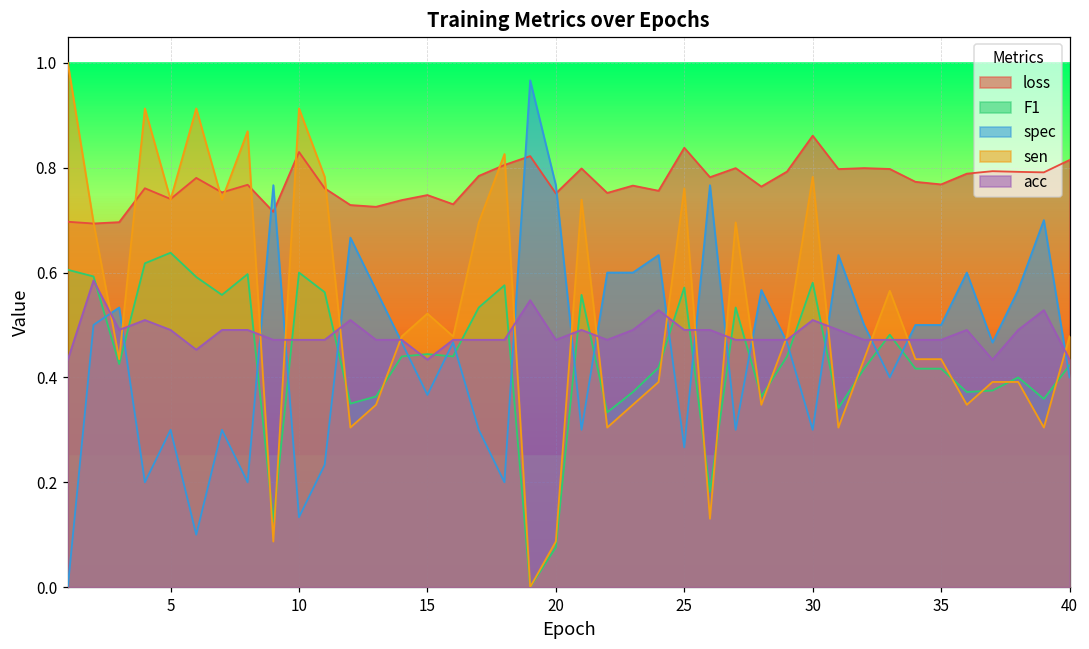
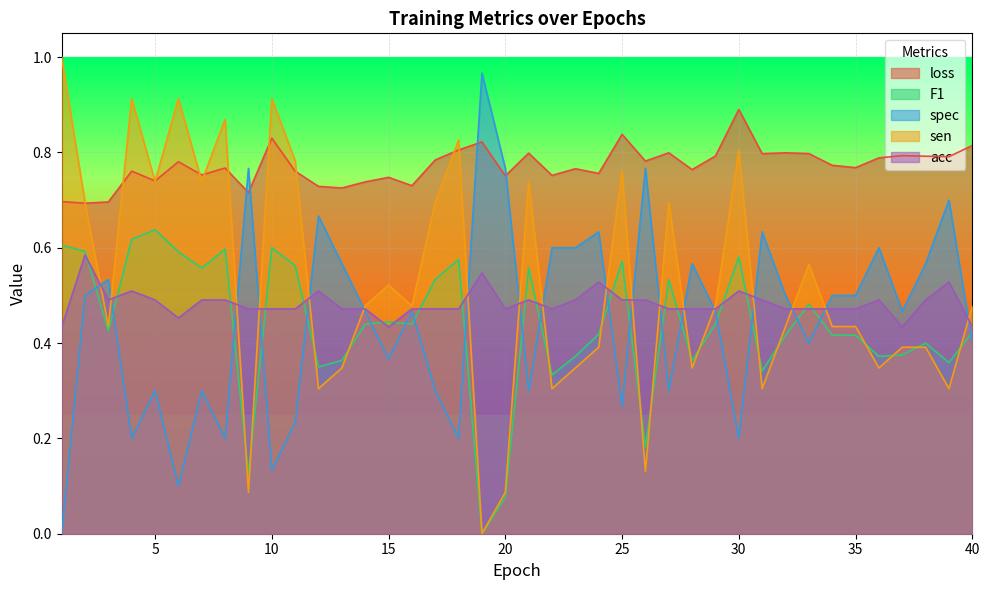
  {
    "loss": {
      "10": 0.83,
      "15": 0.75,
      "20": 0.75,
      "25": 0.84,
-     "30": 0.86,
+     "30": 0.89,
      "35": 0.77,
      "40": 0.81
    },
    "F1": {
      "5": 0.64,
      "10": 0.60,
      "15": 0.44,
      "20": 0.08,
      "25": 0.57,
      "30": 0.58,
      "35": 0.42,
      "40": 0.42
    },
    "spec": {
      "5": 0.3,
      "10": 0.13,
      "15": 0.37,
      "20": 0.77,
      "25": 0.27,
-     "30": 0.3,
+     "30": 0.2,
      "35": 0.5,
      "40": 0.4
    },
    "sen": {
      "10": 0.91,
      "15": 0.52,
      "20": 0.09,
      "25": 0.76,
-     "30": 0.78,
+     "30": 0.80,
      "35": 0.43,
      "40": 0.48
    },
    "acc": {
      "5": 0.49,
      "10": 0.47,
      "15": 0.43,
      "20": 0.47,
      "25": 0.49,
      "30": 0.51,
      "35": 0.47,
      "40": 0.43
    }
  }
